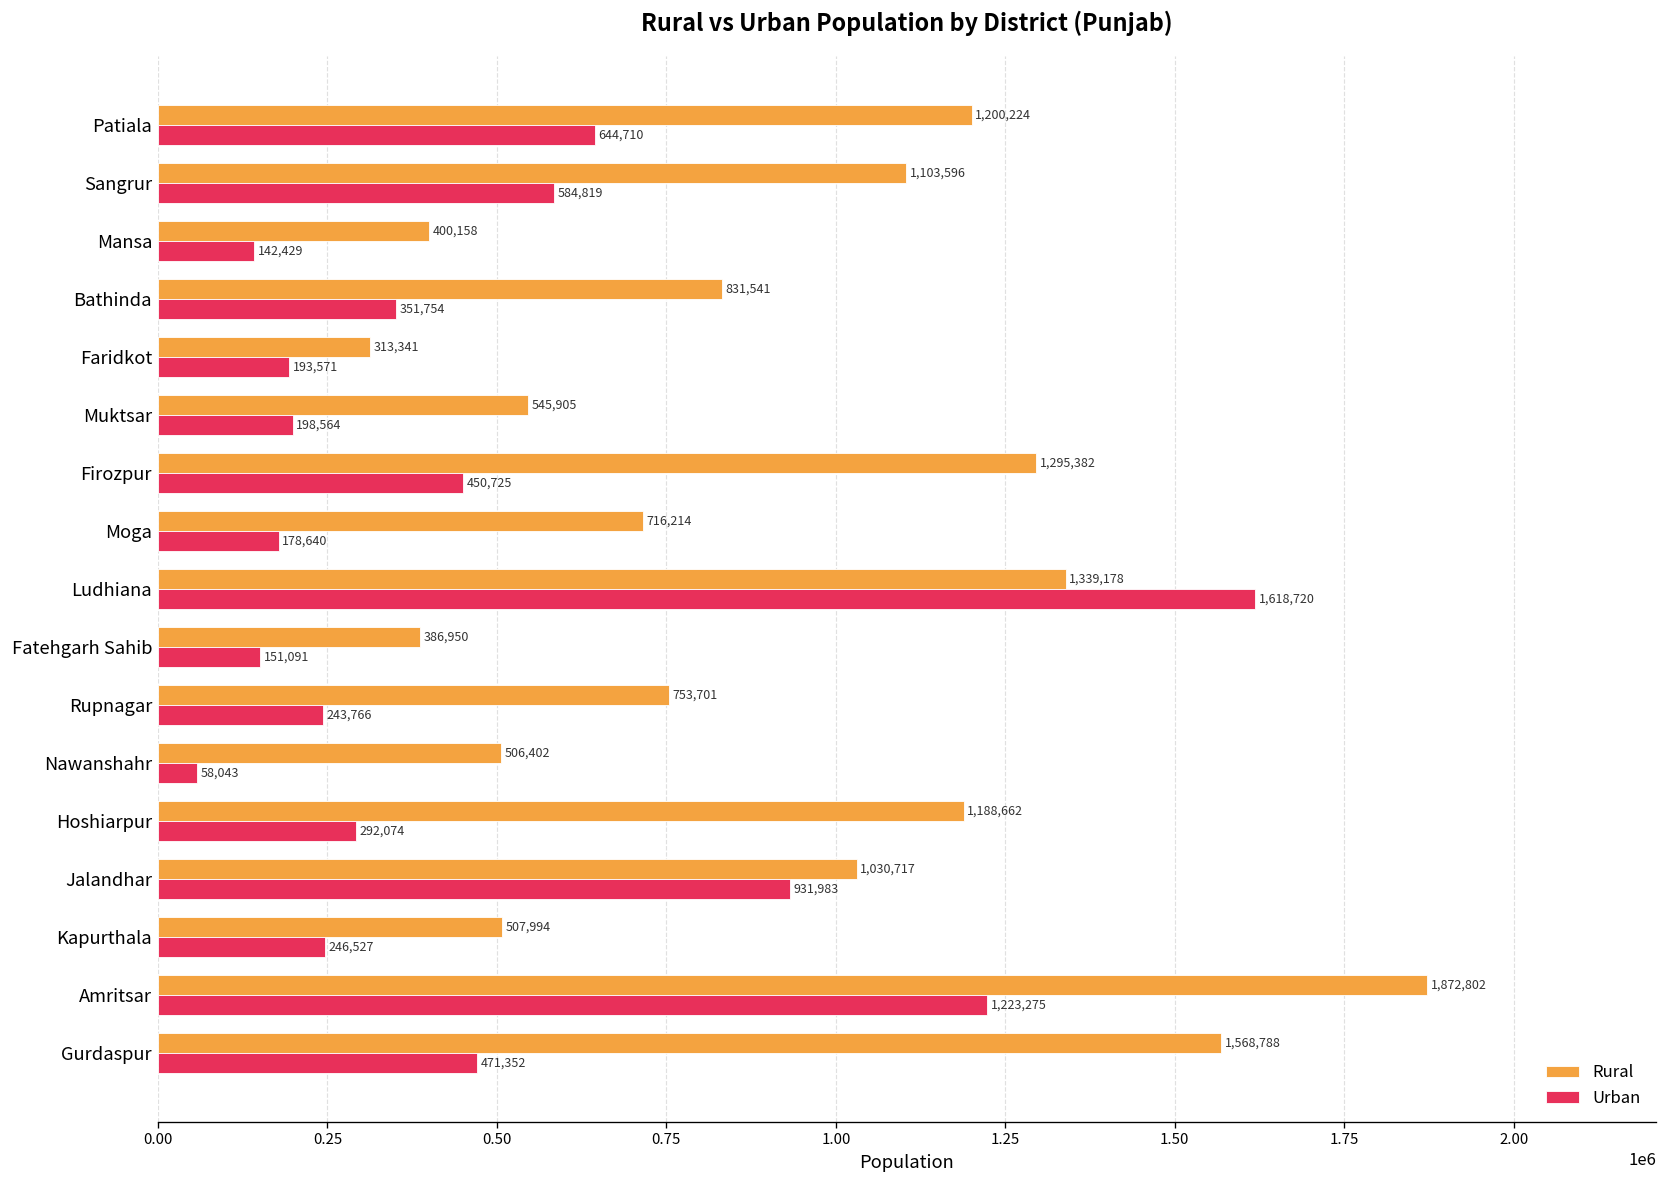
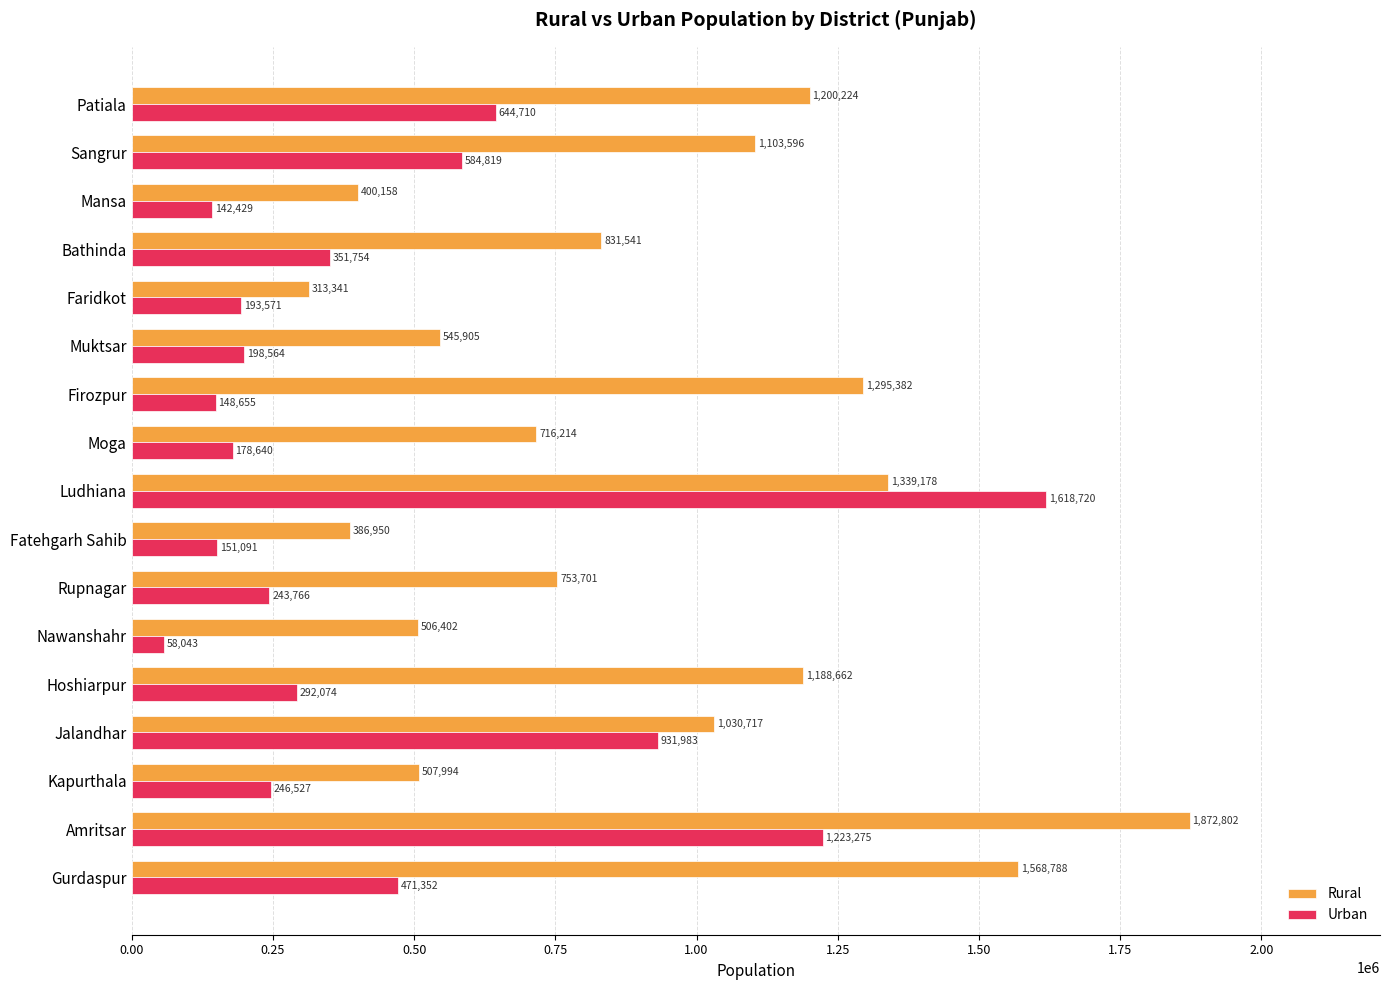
  {
    "Rural": {
      "Patiala": "1,200,224",
      "Sangrur": "1,103,596",
      "Mansa": "400,158",
      "Bathinda": "831,541",
      "Faridkot": "313,341",
      "Muktsar": "545,905",
      "Firozpur": "1,295,382",
      "Moga": "716,214",
      "Ludhiana": "1,339,178",
      "Fatehgarh Sahib": "386,950",
      "Rupnagar": "753,701",
      "Nawanshahr": "506,402",
      "Hoshiarpur": "1,188,662",
      "Jalandhar": "1,030,717",
      "Kapurthala": "507,994",
      "Amritsar": "1,872,802",
      "Gurdaspur": "1,568,788"
    },
    "Urban": {
      "Patiala": "644,710",
      "Sangrur": "584,819",
      "Mansa": "142,429",
      "Bathinda": "351,754",
      "Faridkot": "193,571",
      "Muktsar": "198,564",
-     "Firozpur": "450,725",
+     "Firozpur": "148,655",
      "Moga": "178,640",
      "Ludhiana": "1,618,720",
      "Fatehgarh Sahib": "151,091",
      "Rupnagar": "243,766",
      "Nawanshahr": "58,043",
      "Hoshiarpur": "292,074",
      "Jalandhar": "931,983",
      "Kapurthala": "246,527",
      "Amritsar": "1,223,275",
      "Gurdaspur": "471,352"
    }
  }
